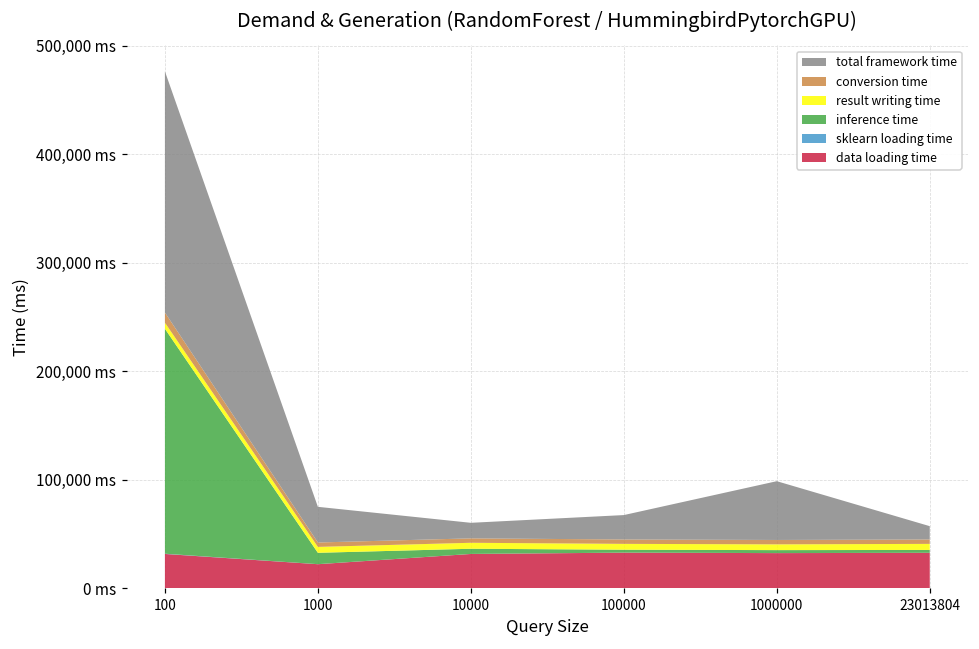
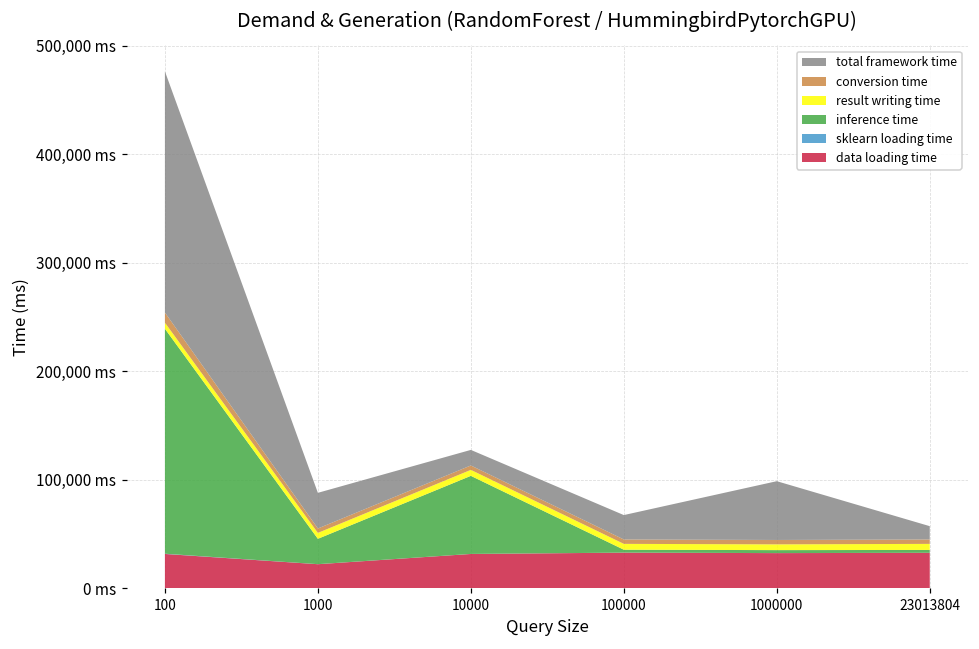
  {
    "inference time": {
      "100": "210,000 ms",
-     "1000": "10,000 ms",
-     "10000": "0 ms",
+     "1000": "20,000 ms",
+     "10000": "70,000 ms",
      "100000": "0 ms",
      "1000000": "0 ms",
      "23013804": "0 ms"
    },
    "result writing time": {
      "100": "10,000 ms",
      "1000": "10,000 ms",
      "10000": "10,000 ms",
      "100000": "10,000 ms",
      "1000000": "10,000 ms",
      "23013804": "10,000 ms"
    },
    "conversion time": {
      "100": "10,000 ms",
      "1000": "0 ms",
      "10000": "0 ms",
      "100000": "0 ms",
      "1000000": "0 ms",
      "23013804": "0 ms"
    },
    "total framework time": {
      "100": "220,000 ms",
      "1000": "30,000 ms",
      "10000": "10,000 ms",
      "100000": "20,000 ms",
      "1000000": "50,000 ms",
      "23013804": "10,000 ms"
    }
  }
